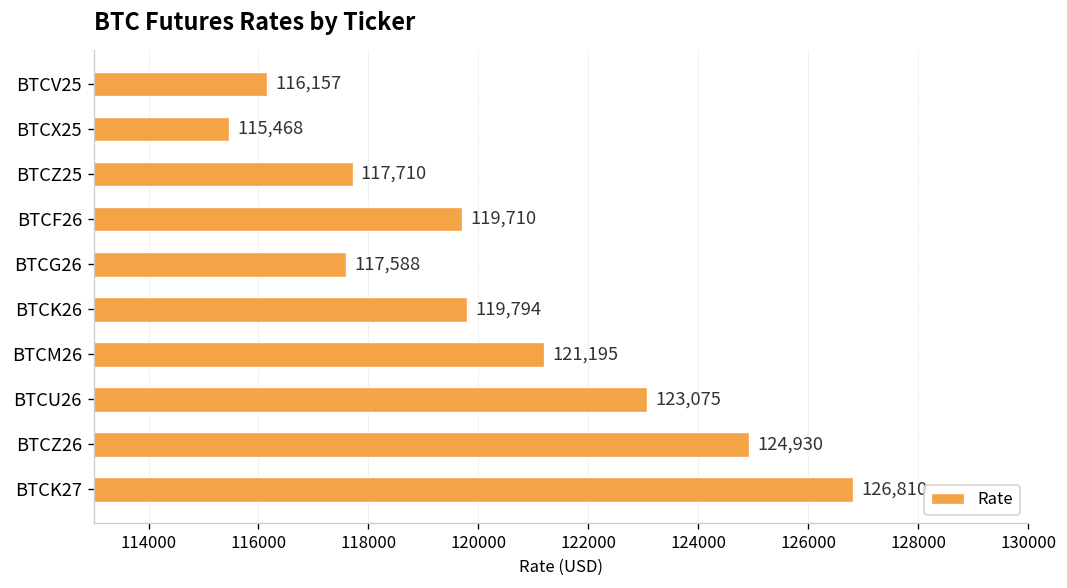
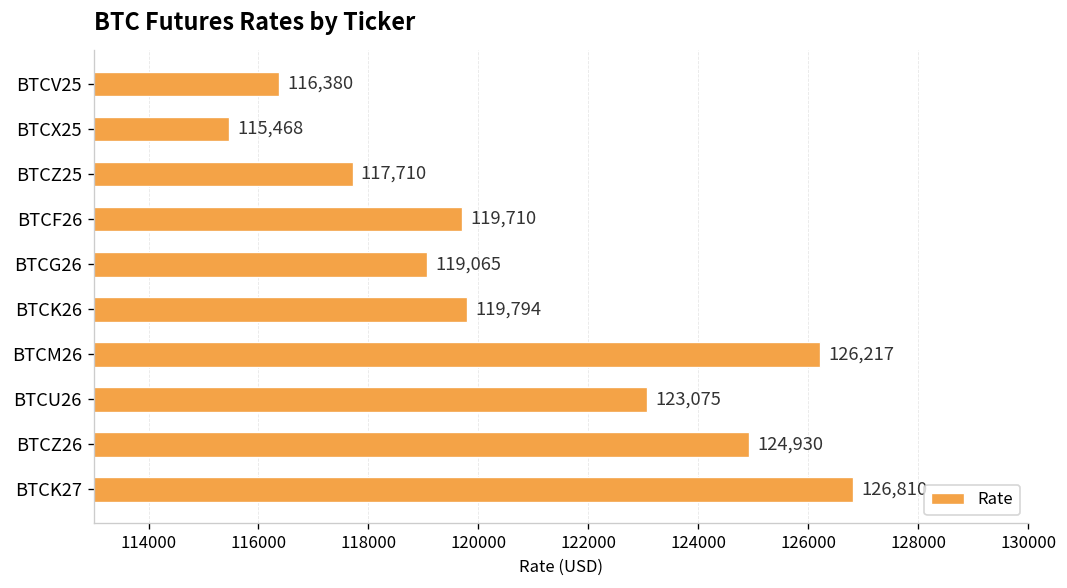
  {
-   "BTCV25": "116,157",
+   "BTCV25": "116,380",
    "BTCX25": "115,468",
    "BTCZ25": "117,710",
    "BTCF26": "119,710",
-   "BTCG26": "117,588",
+   "BTCG26": "119,065",
    "BTCK26": "119,794",
-   "BTCM26": "121,195",
+   "BTCM26": "126,217",
    "BTCU26": "123,075",
    "BTCZ26": "124,930"
  }
